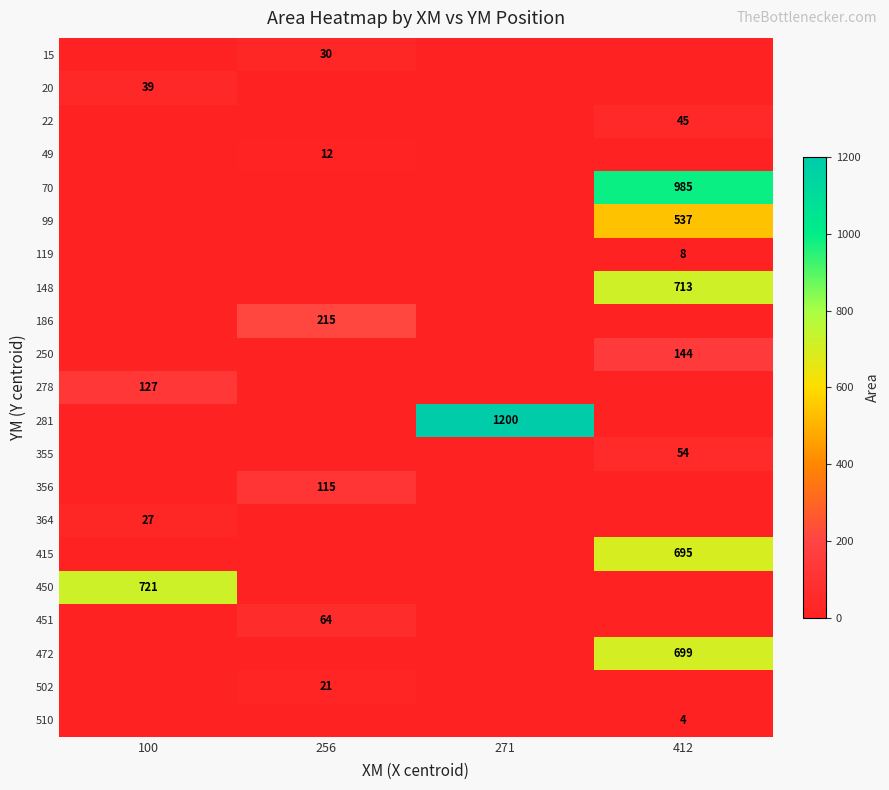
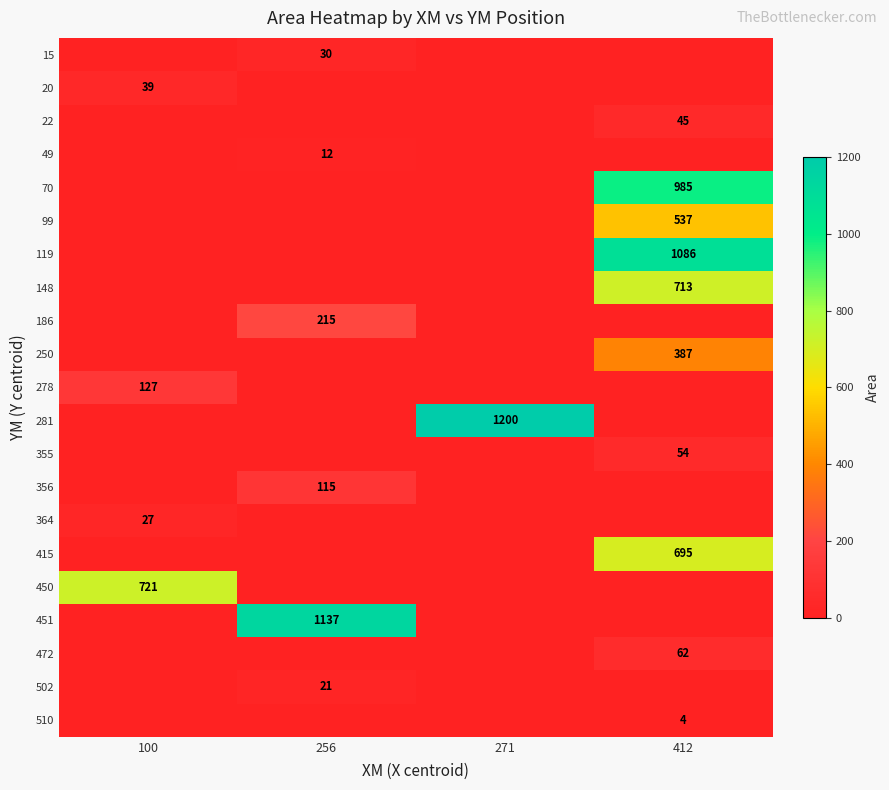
  {
    "15": {
      "256": 30
    },
    "20": {
      "100": 39
    },
    "22": {
      "412": 45
    },
    "49": {
      "256": 12
    },
    "70": {
      "412": 985
    },
    "99": {
      "412": 537
    },
    "119": {
-     "412": 8
+     "412": 1086
    },
    "148": {
      "412": 713
    },
    "186": {
      "256": 215
    },
    "250": {
-     "412": 144
+     "412": 387
    },
    "278": {
      "100": 127
    },
    "281": {
      "271": 1200
    },
    "355": {
      "412": 54
    },
    "356": {
      "256": 115
    },
    "364": {
      "100": 27
    },
    "415": {
      "412": 695
    },
    "450": {
      "100": 721
    },
    "451": {
-     "256": 64
+     "256": 1137
    },
    "472": {
-     "412": 699
+     "412": 62
    },
    "502": {
      "256": 21
    },
    "510": {
      "412": 4
    }
  }
